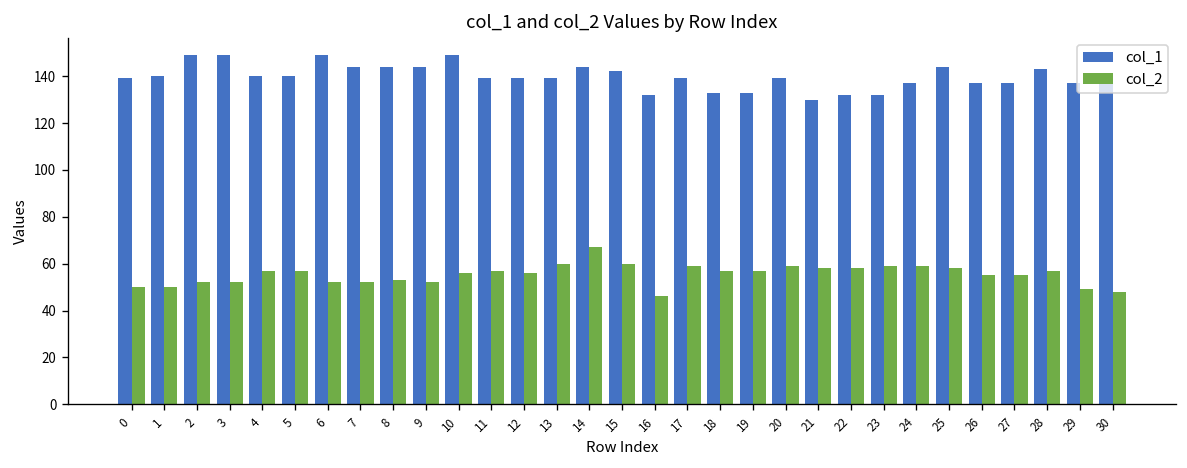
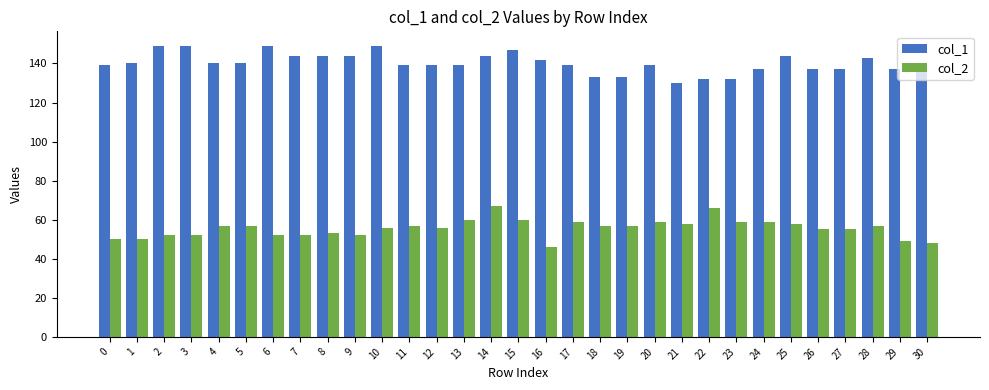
  {
    "col_1": {
      "0": 139,
      "1": 140,
      "2": 149,
      "3": 149,
      "4": 140,
      "5": 140,
      "6": 149,
      "7": 144,
      "8": 144,
      "9": 144,
      "10": 149,
      "11": 139,
      "12": 139,
      "13": 139,
      "14": 144,
-     "15": 142,
-     "16": 132,
+     "15": 147,
+     "16": 142,
      "17": 139,
      "18": 133,
      "19": 133,
      "20": 139,
      "21": 130,
      "22": 132,
      "23": 132,
      "24": 137,
      "25": 144,
      "26": 137,
      "27": 137,
      "28": 143,
      "29": 137
    },
    "col_2": {
      "0": 50,
      "1": 50,
      "2": 52,
      "3": 52,
      "4": 57,
      "5": 57,
      "6": 52,
      "7": 52,
      "8": 53,
      "9": 52,
      "10": 56,
      "11": 57,
      "12": 56,
      "13": 60,
      "14": 67,
      "15": 60,
      "16": 46,
      "17": 59,
      "18": 57,
      "19": 57,
      "20": 59,
      "21": 58,
-     "22": 58,
+     "22": 66,
      "23": 59,
      "24": 59,
      "25": 58,
      "26": 55,
      "27": 55,
      "28": 57,
      "29": 49,
      "30": 48
    }
  }
